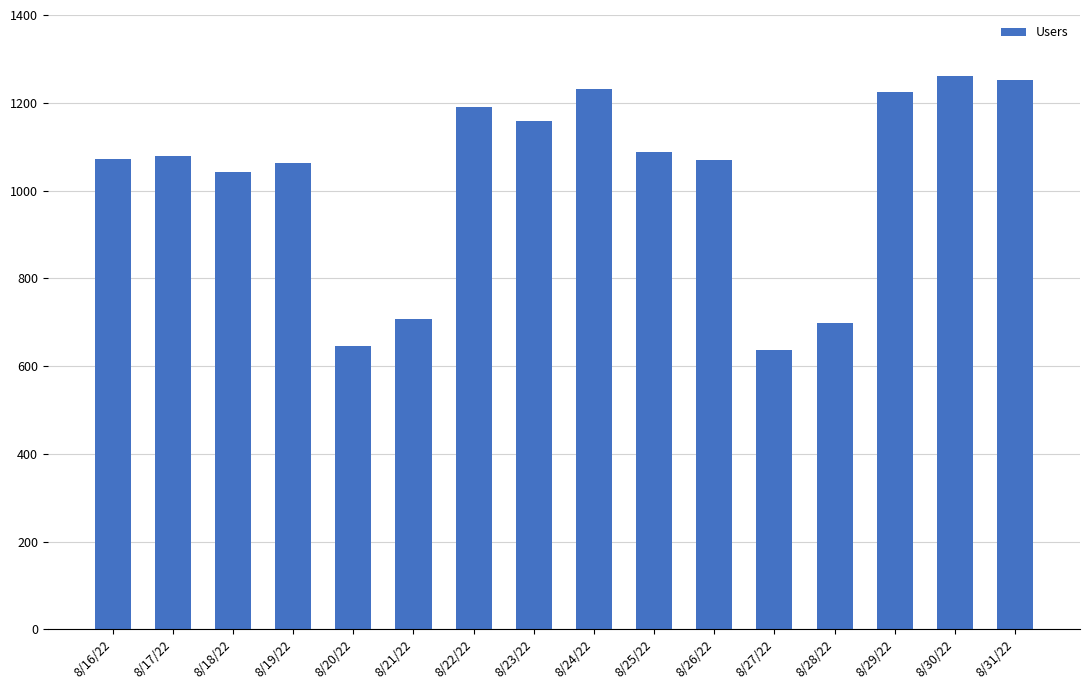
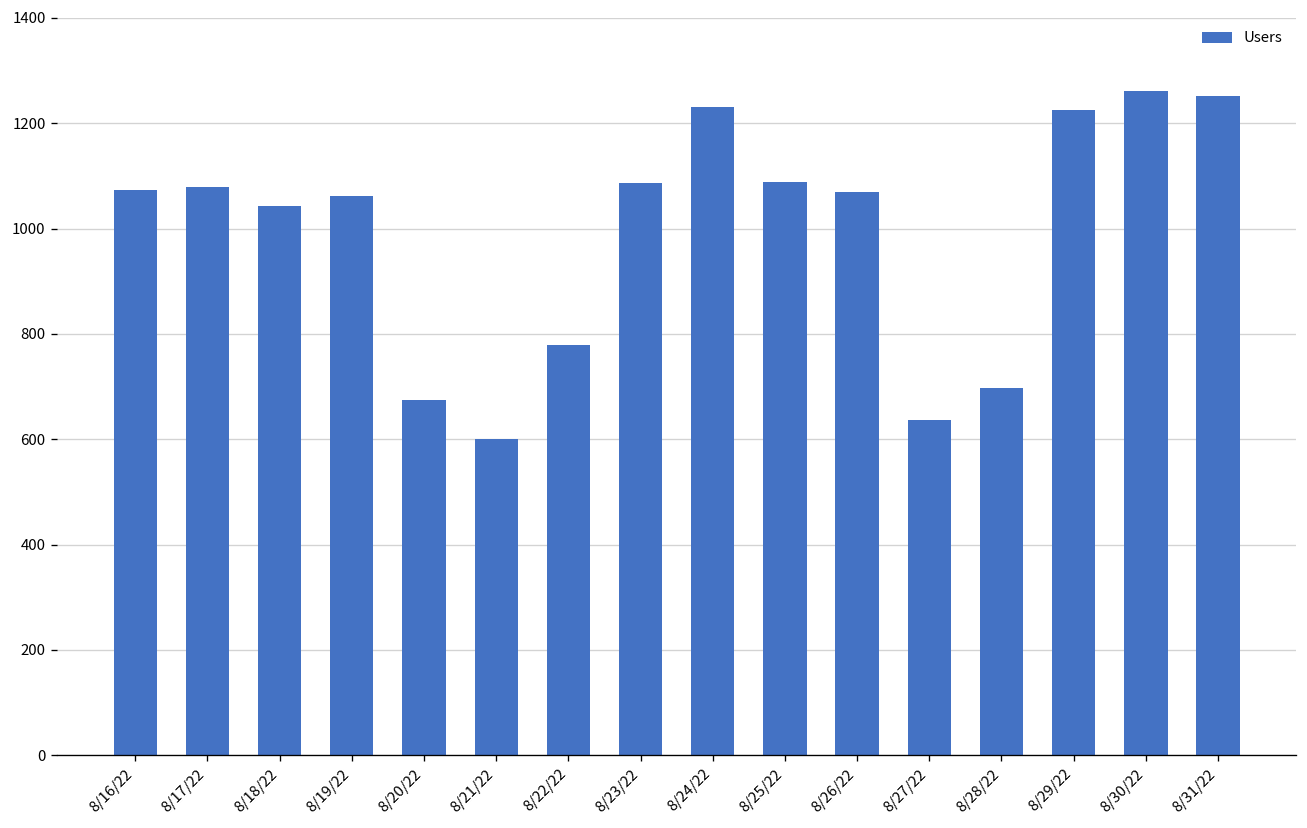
  {
    "8/16/22": 1070,
    "8/17/22": 1080,
    "8/18/22": 1040,
    "8/19/22": 1060,
-   "8/20/22": 650,
-   "8/21/22": 710,
-   "8/22/22": 1190,
-   "8/23/22": 1160,
+   "8/20/22": 680,
+   "8/21/22": 600,
+   "8/22/22": 780,
+   "8/23/22": 1090,
    "8/24/22": 1230,
    "8/25/22": 1090,
    "8/26/22": 1070,
    "8/27/22": 640,
    "8/28/22": 700,
    "8/29/22": 1230,
    "8/30/22": 1260,
    "8/31/22": 1250
  }
